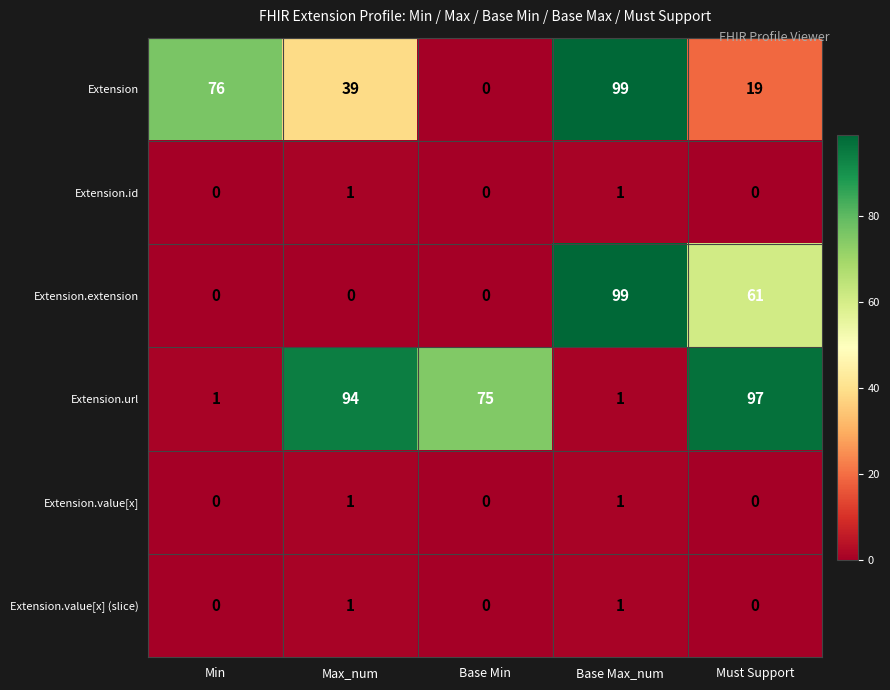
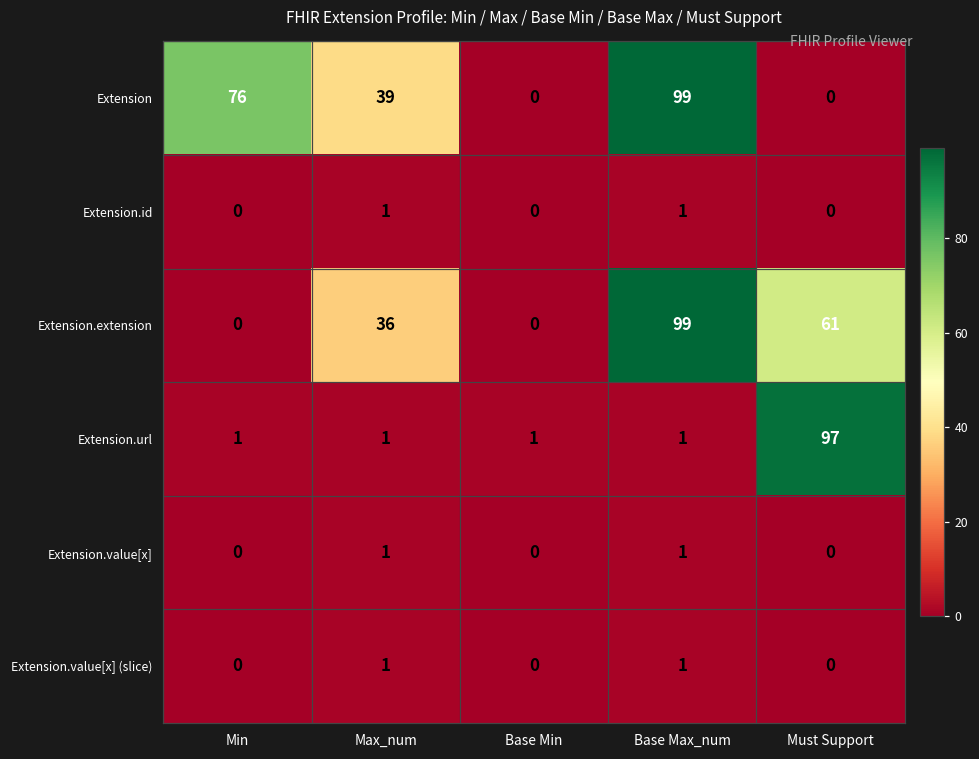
  {
    "Extension": {
      "Min": 76,
      "Max_num": 39,
      "Base Min": 0,
      "Base Max_num": 99,
-     "Must Support": 19
+     "Must Support": 0
    },
    "Extension.id": {
      "Min": 0,
      "Max_num": 1,
      "Base Min": 0,
      "Base Max_num": 1,
      "Must Support": 0
    },
    "Extension.extension": {
      "Min": 0,
-     "Max_num": 0,
+     "Max_num": 36,
      "Base Min": 0,
      "Base Max_num": 99,
      "Must Support": 61
    },
    "Extension.url": {
      "Min": 1,
-     "Max_num": 94,
-     "Base Min": 75,
+     "Max_num": 1,
+     "Base Min": 1,
      "Base Max_num": 1,
      "Must Support": 97
    },
    "Extension.value[x]": {
      "Min": 0,
      "Max_num": 1,
      "Base Min": 0,
      "Base Max_num": 1,
      "Must Support": 0
    },
    "Extension.value[x] (slice)": {
      "Min": 0,
      "Max_num": 1,
      "Base Min": 0,
      "Base Max_num": 1,
      "Must Support": 0
    }
  }
